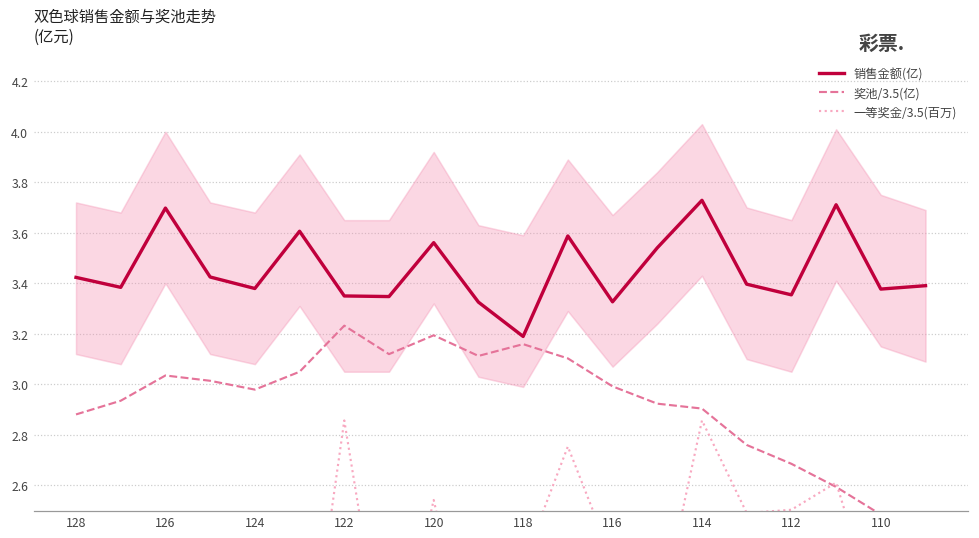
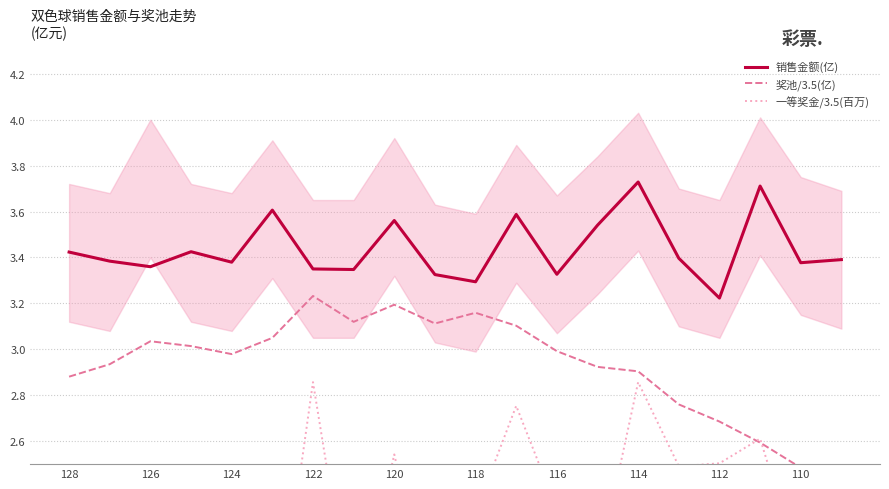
  {
    "销售金额(亿)": {
      "128": 3.42,
-     "126": 3.70,
+     "126": 3.36,
      "124": 3.38,
      "122": 3.35,
      "120": 3.56,
-     "118": 3.19,
+     "118": 3.29,
      "116": 3.33,
      "114": 3.73,
-     "112": 3.35,
+     "112": 3.22,
      "110": 3.38
    }
  }
